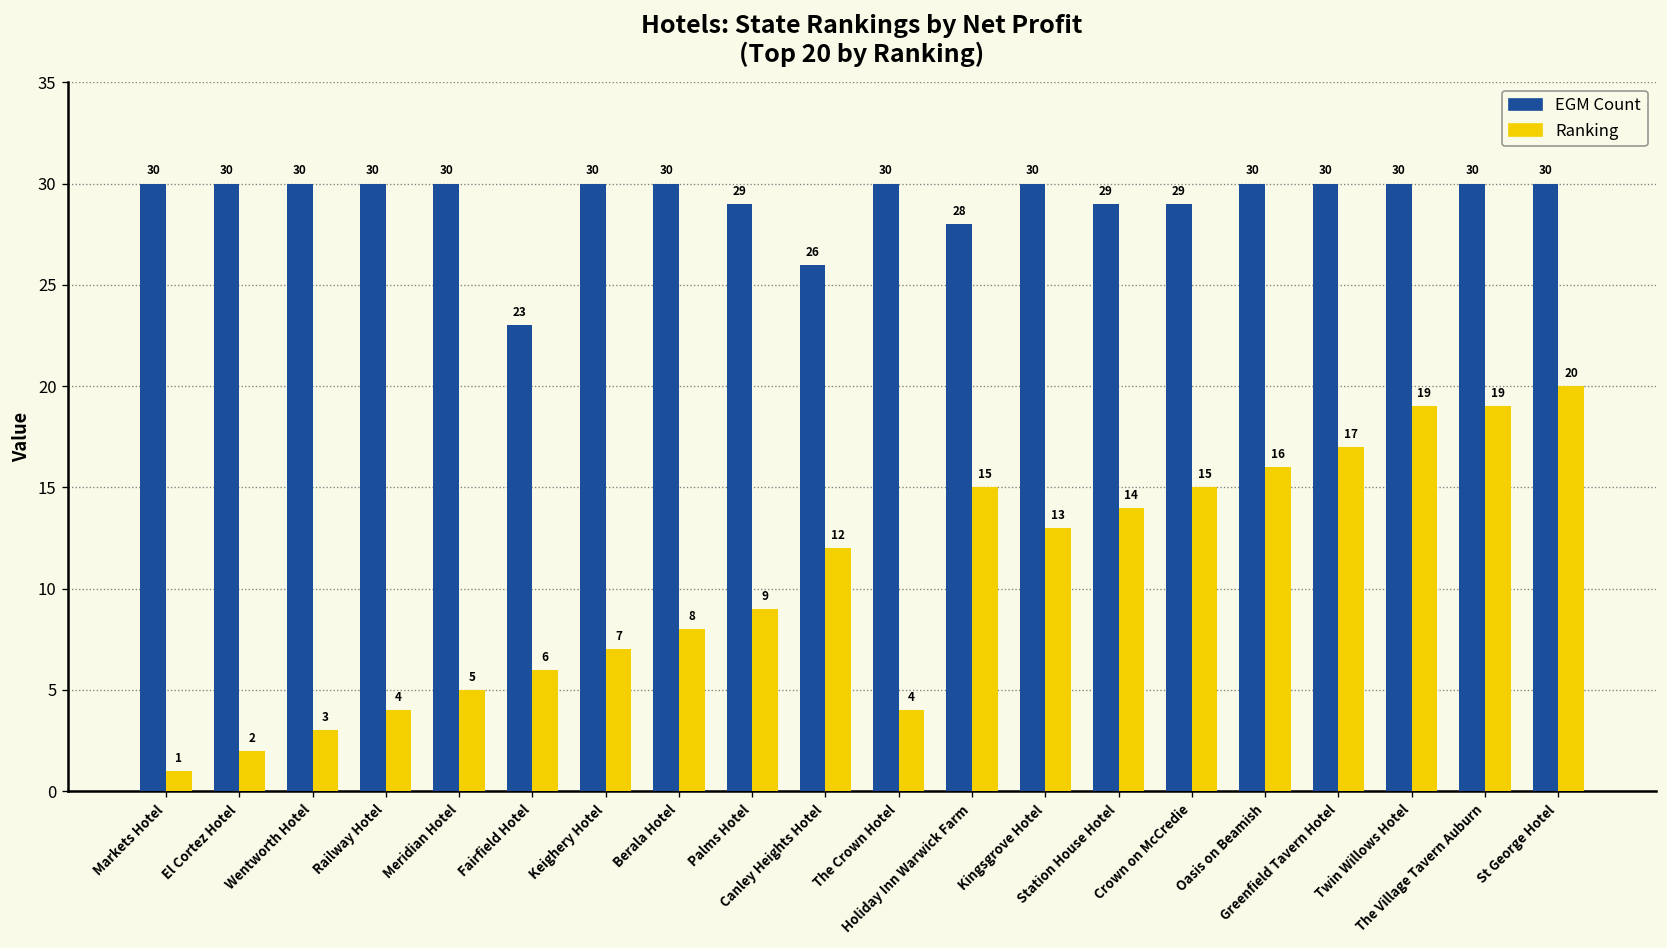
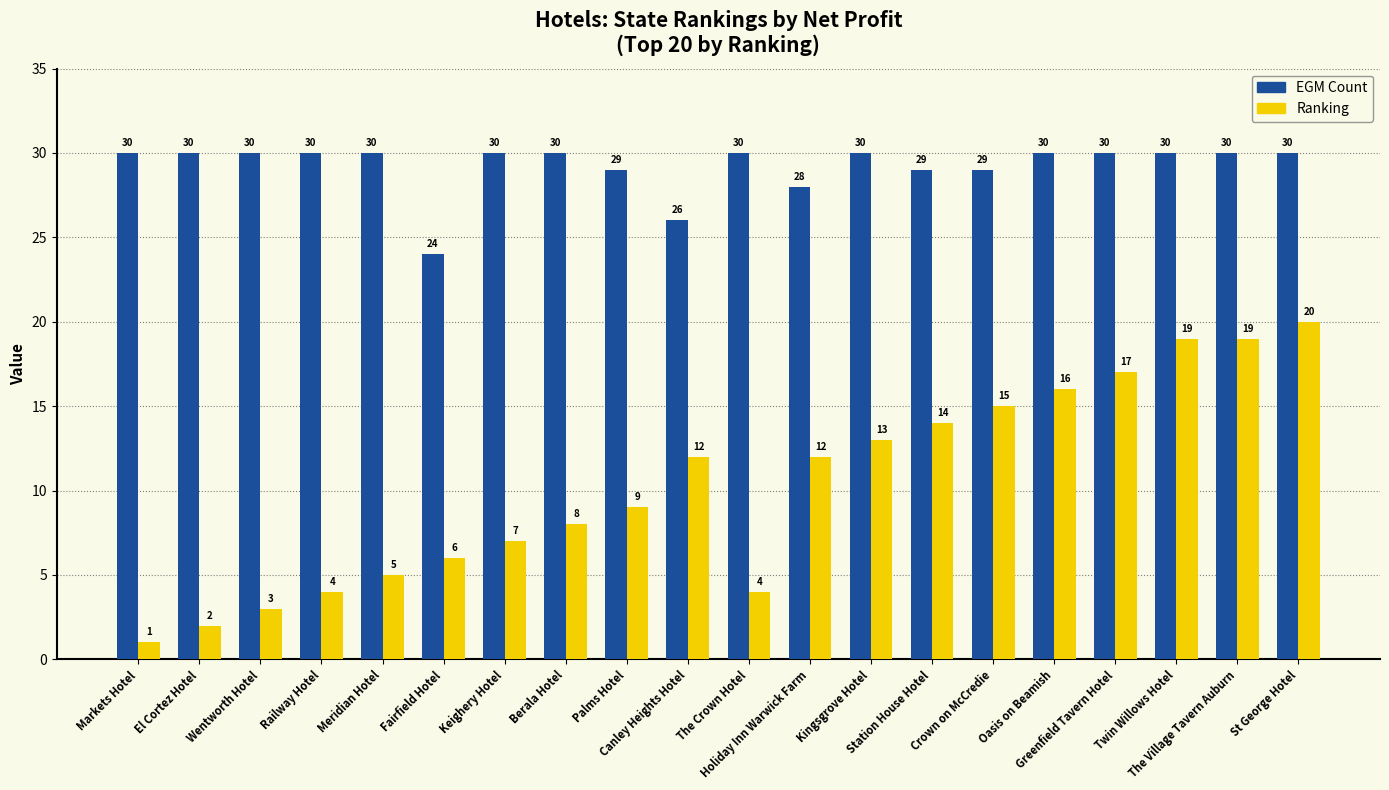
  {
    "EGM Count": {
      "Markets Hotel": 30,
      "El Cortez Hotel": 30,
      "Wentworth Hotel": 30,
      "Railway Hotel": 30,
      "Meridian Hotel": 30,
-     "Fairfield Hotel": 23,
+     "Fairfield Hotel": 24,
      "Keighery Hotel": 30,
      "Berala Hotel": 30,
      "Palms Hotel": 29,
      "Canley Heights Hotel": 26,
      "The Crown Hotel": 30,
      "Holiday Inn Warwick Farm": 28,
      "Kingsgrove Hotel": 30,
      "Station House Hotel": 29,
      "Crown on McCredie": 29,
      "Oasis on Beamish": 30,
      "Greenfield Tavern Hotel": 30,
      "Twin Willows Hotel": 30,
      "The Village Tavern Auburn": 30,
      "St George Hotel": 30
    },
    "Ranking": {
      "Markets Hotel": 1,
      "El Cortez Hotel": 2,
      "Wentworth Hotel": 3,
      "Railway Hotel": 4,
      "Meridian Hotel": 5,
      "Fairfield Hotel": 6,
      "Keighery Hotel": 7,
      "Berala Hotel": 8,
      "Palms Hotel": 9,
      "Canley Heights Hotel": 12,
      "The Crown Hotel": 4,
-     "Holiday Inn Warwick Farm": 15,
+     "Holiday Inn Warwick Farm": 12,
      "Kingsgrove Hotel": 13,
      "Station House Hotel": 14,
      "Crown on McCredie": 15,
      "Oasis on Beamish": 16,
      "Greenfield Tavern Hotel": 17,
      "Twin Willows Hotel": 19,
      "The Village Tavern Auburn": 19,
      "St George Hotel": 20
    }
  }
